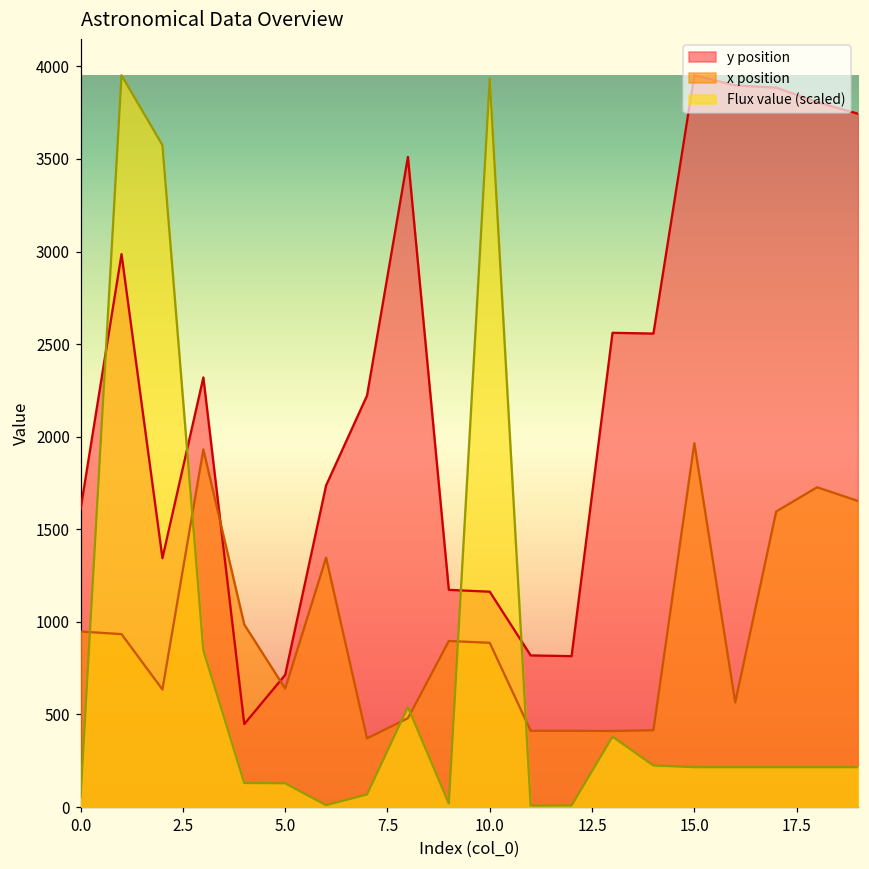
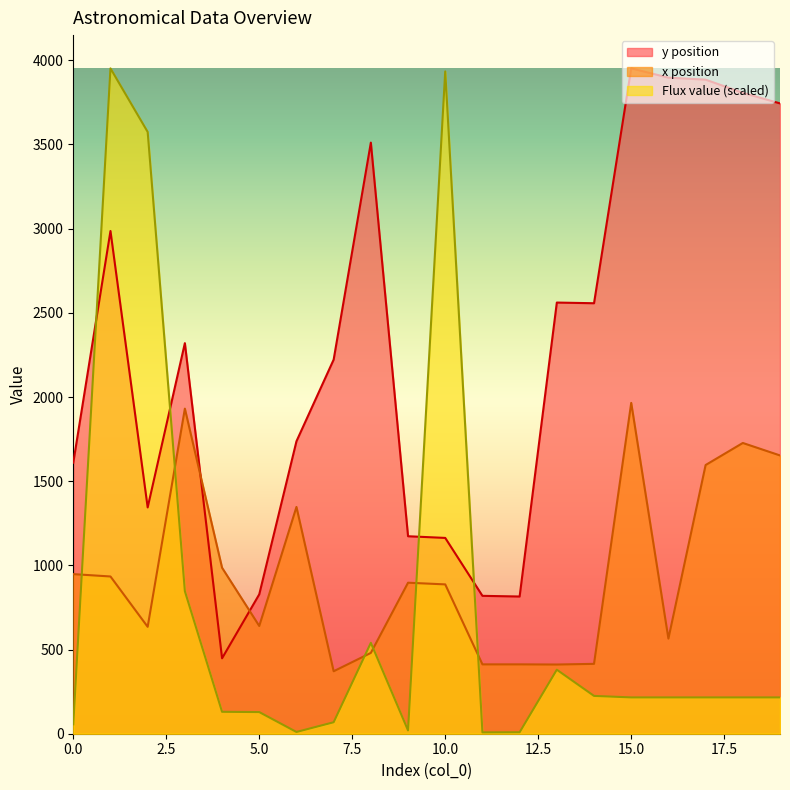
  {
    "y position": {
      "0.0": 1610,
-     "5.0": 710,
+     "5.0": 830,
      "10.0": 1160
    },
    "x position": {
      "0.0": 950,
      "5.0": 640,
      "10.0": 890,
      "15.0": 1970
    },
    "Flux value (scaled)": {
      "0.0": 60,
      "5.0": 130,
      "10.0": 3930,
      "15.0": 220
    }
  }
